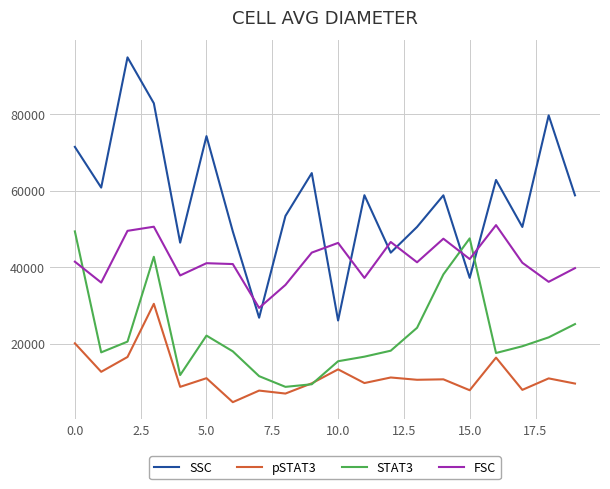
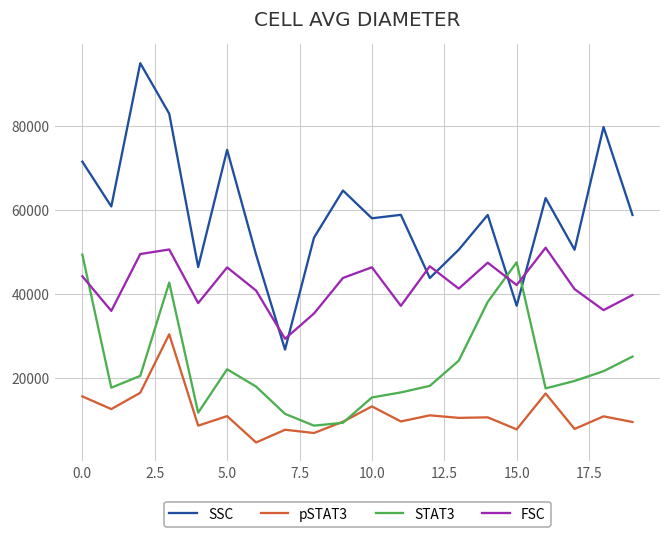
  {
    "SSC": {
      "0.0": 71000,
      "5.0": 74000,
-     "10.0": 26000,
+     "10.0": 58000,
      "15.0": 37000
    },
    "pSTAT3": {
-     "0.0": 20000,
+     "0.0": 16000,
      "5.0": 11000,
      "10.0": 13000,
      "15.0": 8000
    },
    "STAT3": {
      "0.0": 49000,
      "5.0": 22000,
      "10.0": 15000,
      "15.0": 48000
    },
    "FSC": {
-     "0.0": 41000,
-     "5.0": 41000,
+     "0.0": 44000,
+     "5.0": 46000,
      "10.0": 46000,
      "15.0": 42000
    }
  }
